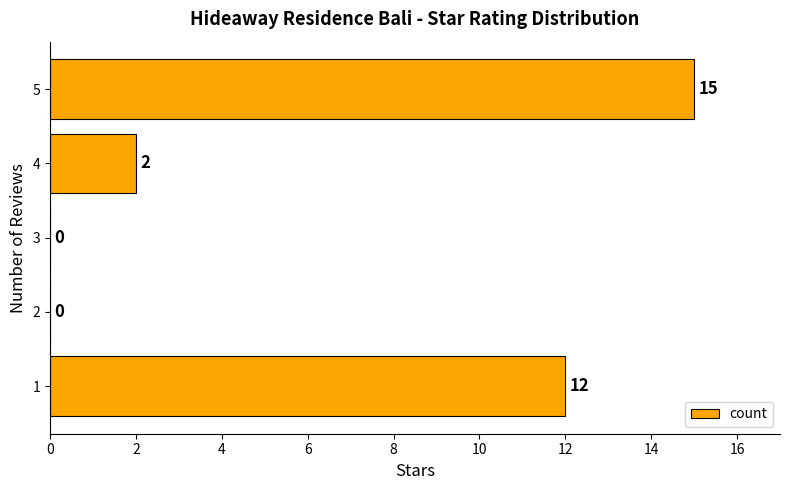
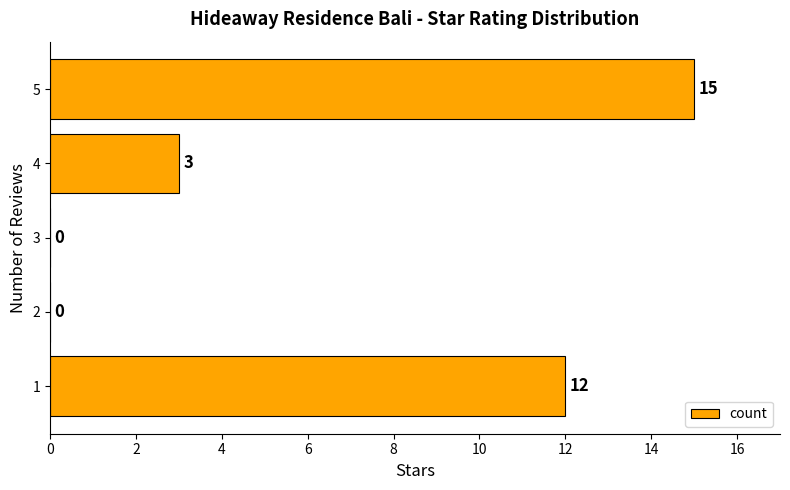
  {
    "5": 15,
-   "4": 2,
+   "4": 3,
    "3": 0,
    "2": 0,
    "1": 12
  }
